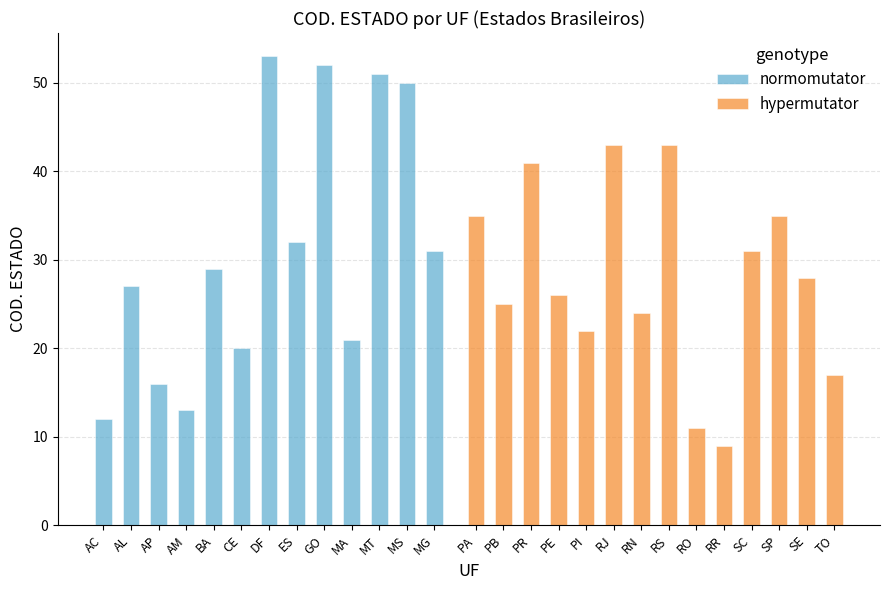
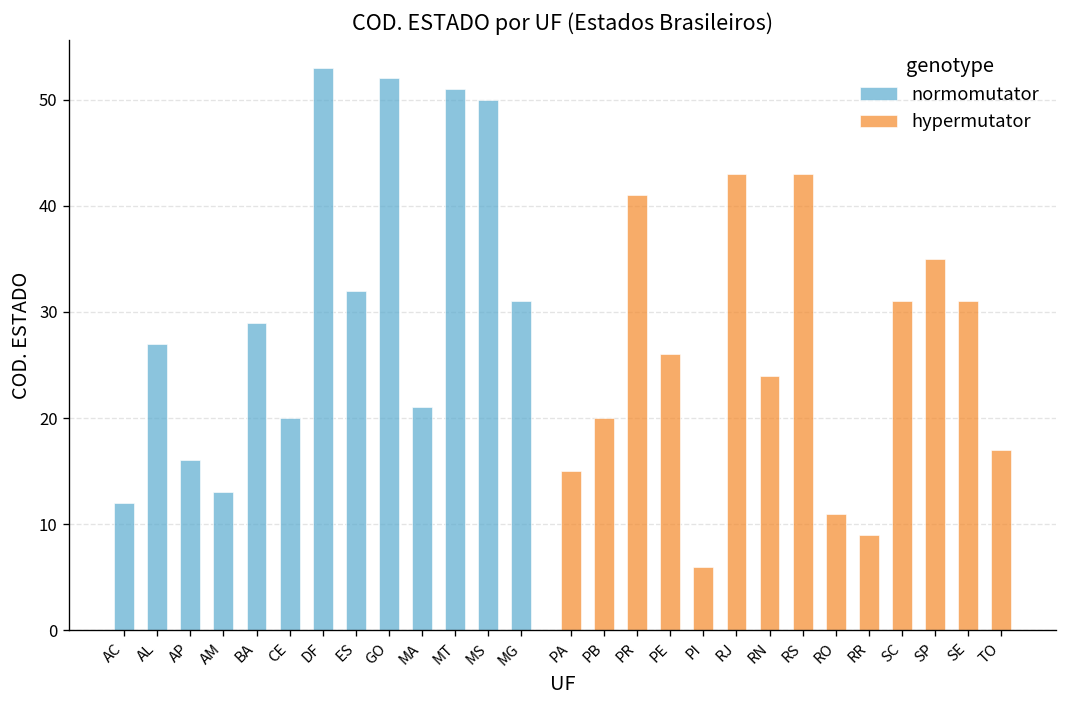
  {
    "normomutator": {
      "AC": 12,
      "AL": 27,
      "AP": 16,
      "AM": 13,
      "BA": 29,
      "CE": 20,
      "DF": 53,
      "ES": 32,
      "GO": 52,
      "MA": 21,
      "MT": 51,
      "MS": 50,
      "MG": 31
    },
    "hypermutator": {
-     "PA": 35,
-     "PB": 25,
+     "PA": 15,
+     "PB": 20,
      "PR": 41,
      "PE": 26,
-     "PI": 22,
+     "PI": 6,
      "RJ": 43,
      "RN": 24,
      "RS": 43,
      "RO": 11,
      "RR": 9,
      "SC": 31,
      "SP": 35,
-     "SE": 28,
+     "SE": 31,
      "TO": 17
    }
  }
